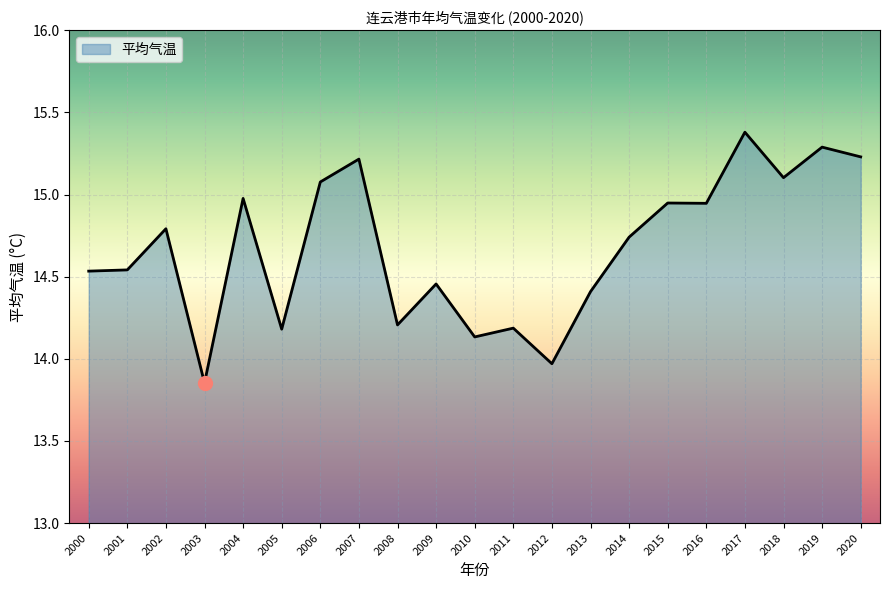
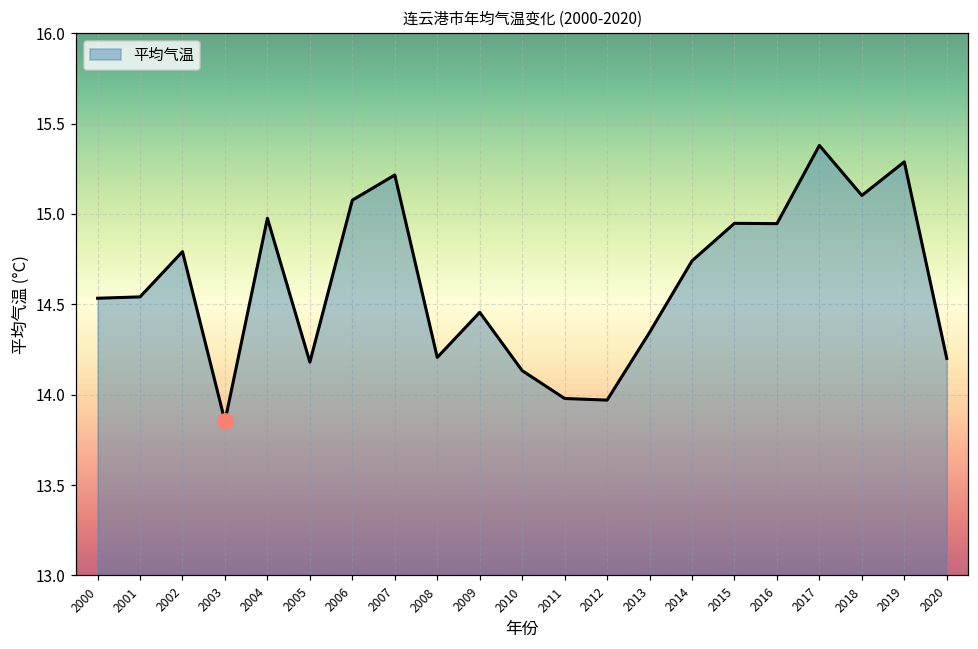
  {
    "平均气温": {
      "2000": 14.53,
      "2001": 14.54,
      "2002": 14.79,
      "2004": 14.98,
      "2005": 14.18,
      "2006": 15.08,
      "2007": 15.22,
      "2008": 14.21,
      "2009": 14.46,
      "2010": 14.13,
-     "2011": 14.19,
+     "2011": 13.98,
      "2012": 13.97,
-     "2013": 14.41,
+     "2013": 14.34,
      "2014": 14.74,
      "2015": 14.95,
      "2016": 14.95,
      "2017": 15.38,
      "2018": 15.10,
      "2019": 15.29,
-     "2020": 15.23
+     "2020": 14.20
    }
  }
